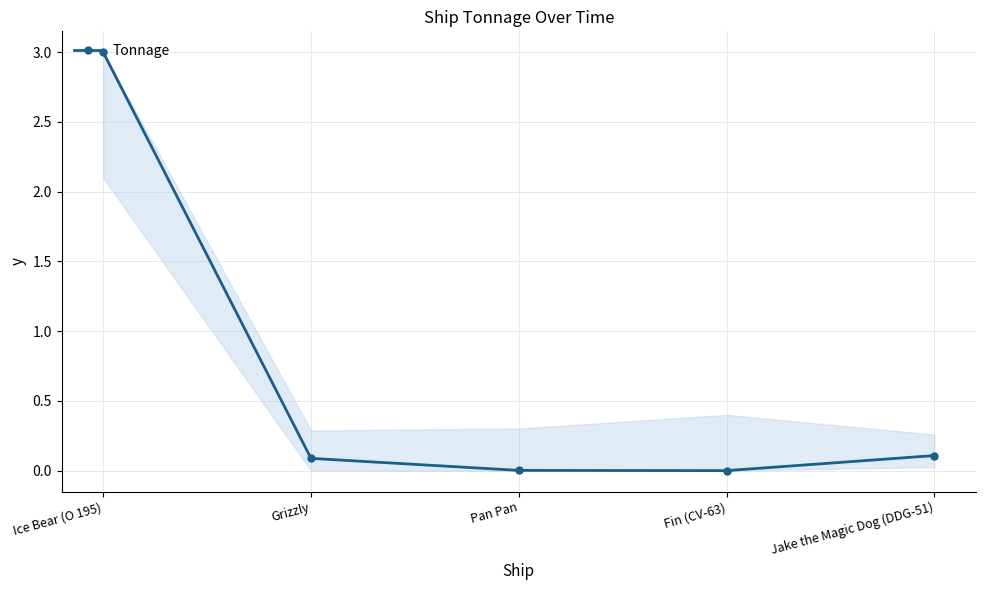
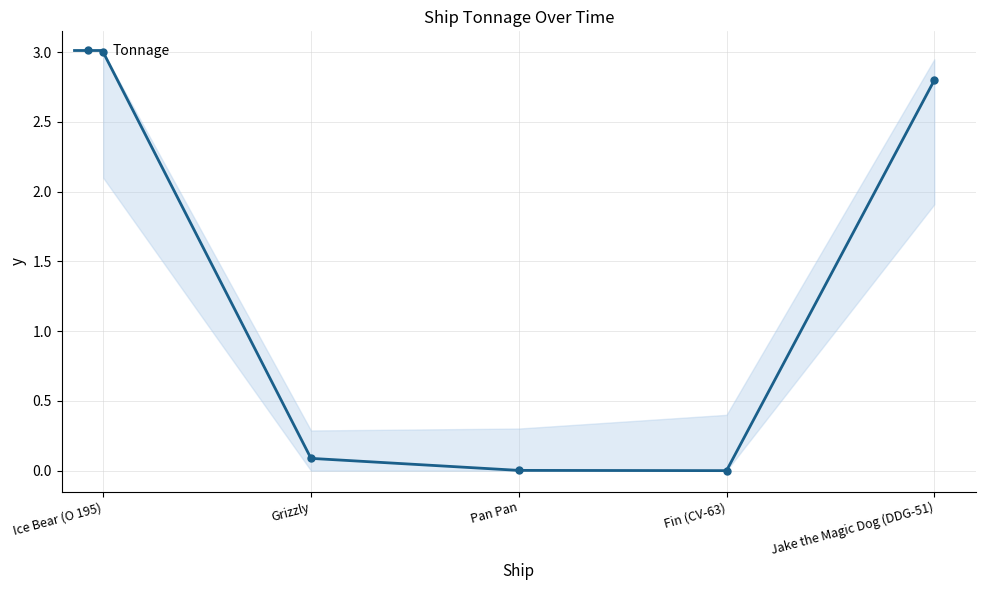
  {
    "Tonnage": {
      "Grizzly": 0.09,
      "Pan Pan": 0.00,
      "Fin (CV-63)": 0.00,
-     "Jake the Magic Dog (DDG-51)": 0.11
+     "Jake the Magic Dog (DDG-51)": 2.80
    }
  }
